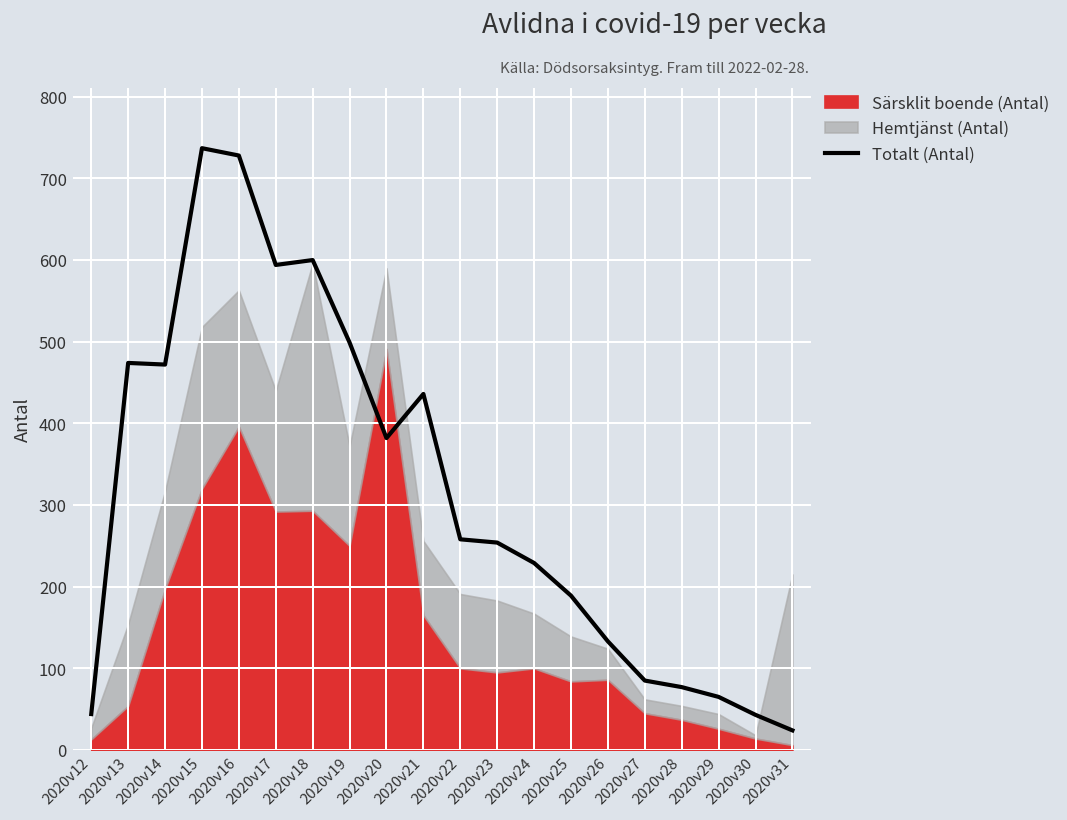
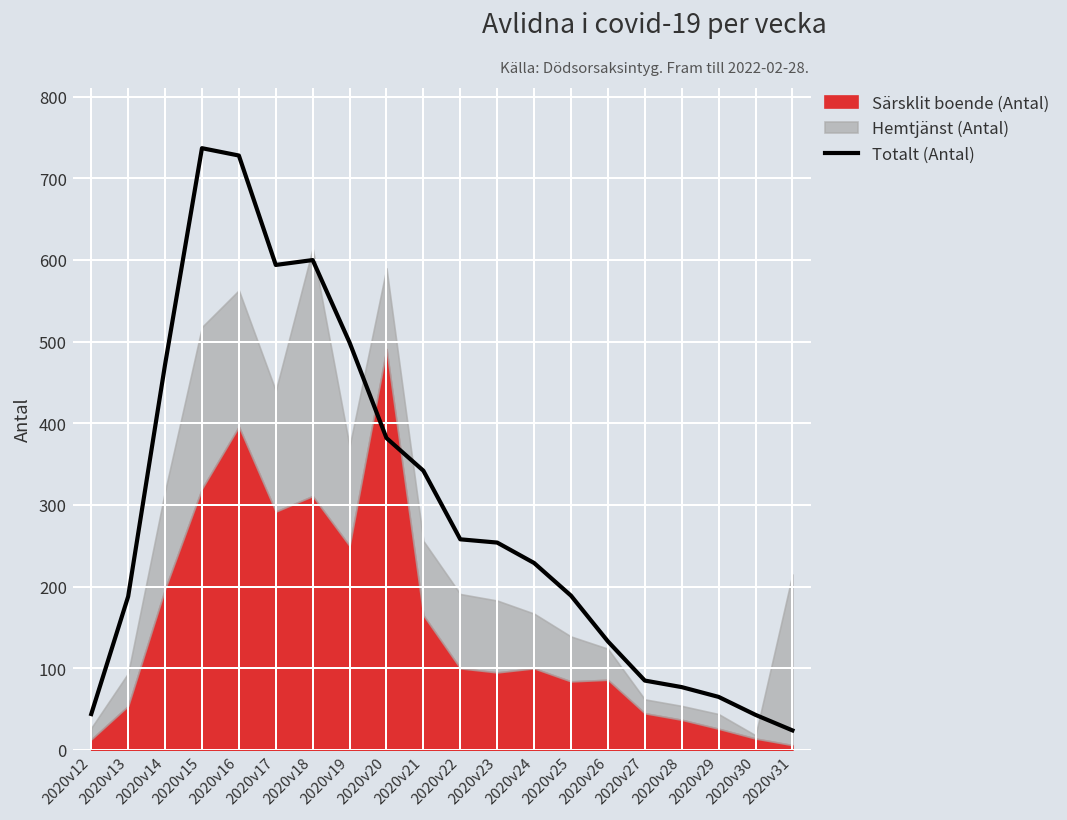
  {
    "Totalt (Antal)": {
      "2020v12": 40,
-     "2020v13": 470,
+     "2020v13": 190,
      "2020v14": 470,
      "2020v15": 740,
      "2020v16": 730,
      "2020v17": 590,
      "2020v18": 600,
      "2020v19": 500,
      "2020v20": 380,
-     "2020v21": 440,
+     "2020v21": 340,
      "2020v22": 260,
      "2020v23": 250,
      "2020v24": 230,
      "2020v25": 190,
      "2020v26": 130,
      "2020v27": 90,
      "2020v28": 80,
      "2020v29": 70,
      "2020v30": 40,
      "2020v31": 20
    },
    "Särsklit boende (Antal)": {
      "2020v12": 10,
      "2020v13": 50,
      "2020v14": 200,
      "2020v15": 320,
      "2020v16": 400,
      "2020v17": 290,
-     "2020v18": 290,
+     "2020v18": 310,
      "2020v19": 250,
      "2020v20": 490,
      "2020v21": 170,
      "2020v22": 100,
      "2020v23": 100,
      "2020v24": 100,
      "2020v25": 80,
      "2020v26": 90,
      "2020v27": 50,
      "2020v28": 40,
      "2020v29": 30,
      "2020v30": 10,
      "2020v31": 10
    },
    "Hemtjänst (Antal)": {
      "2020v12": 10,
-     "2020v13": 100,
+     "2020v13": 40,
      "2020v14": 120,
      "2020v15": 200,
      "2020v16": 170,
      "2020v17": 150,
      "2020v18": 300,
      "2020v19": 120,
      "2020v20": 100,
      "2020v21": 90,
      "2020v22": 90,
      "2020v23": 90,
      "2020v24": 70,
      "2020v25": 60,
      "2020v26": 40,
      "2020v27": 20,
      "2020v28": 20,
      "2020v29": 20,
      "2020v30": 0,
      "2020v31": 210
    }
  }
